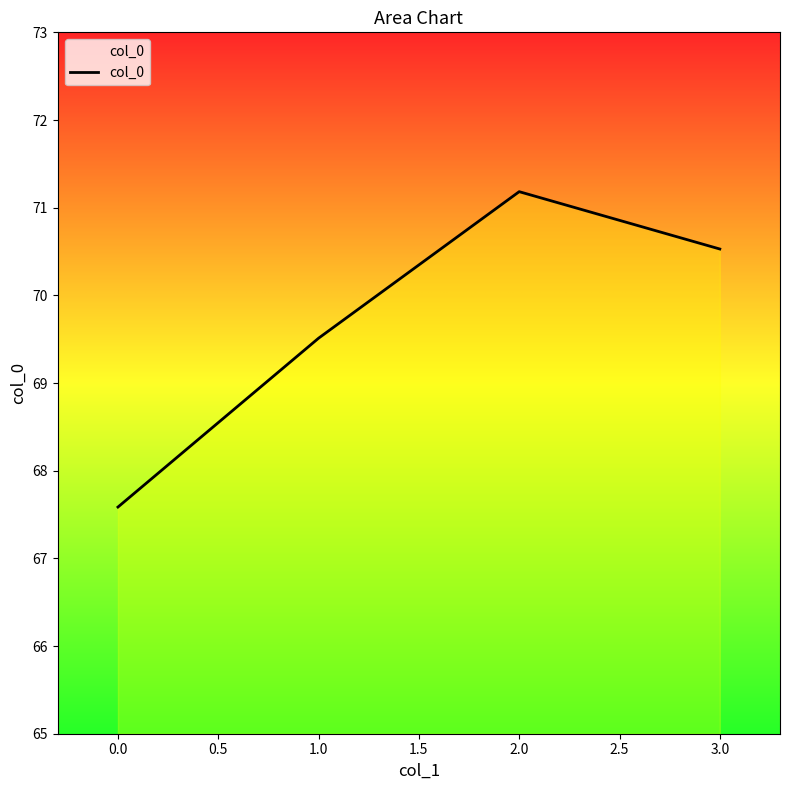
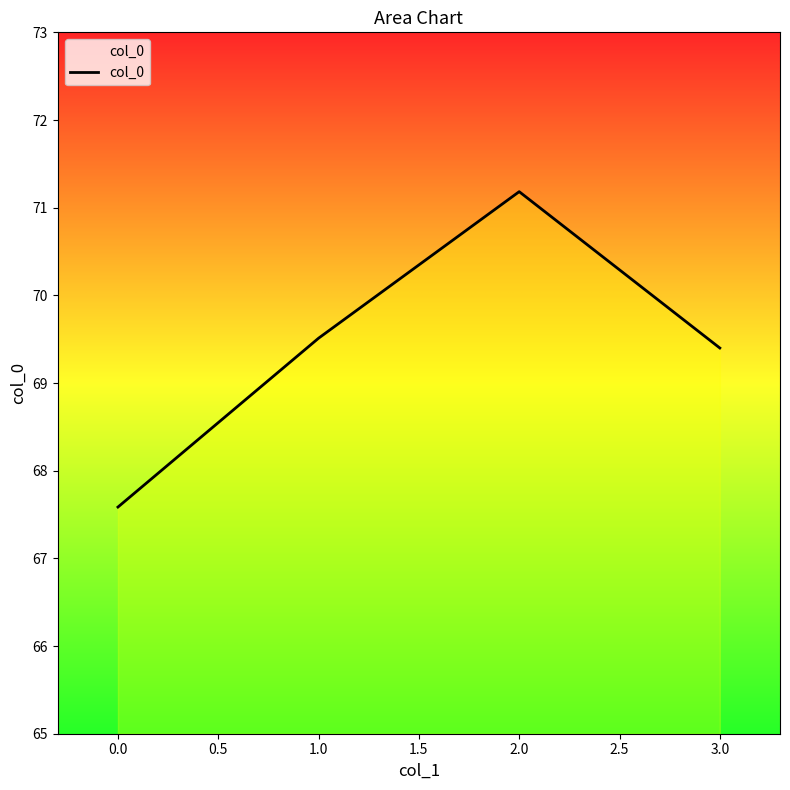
  {
    "0.0": 67.6,
    "1.0": 69.5,
    "2.0": 71.2,
-   "3.0": 70.5
+   "3.0": 69.4
  }
